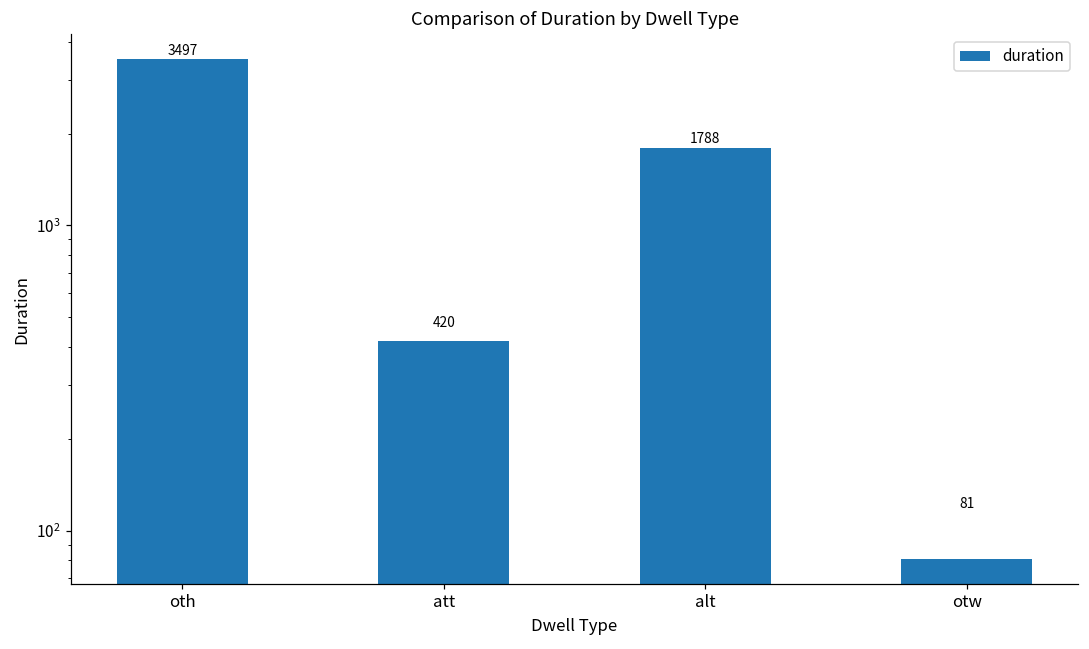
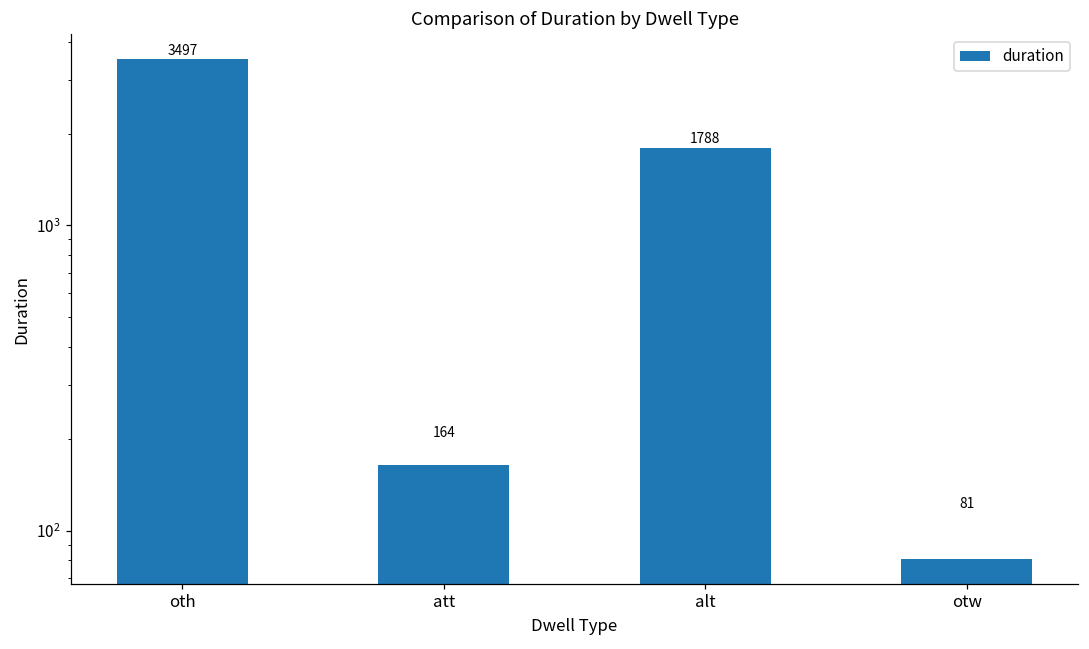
  {
    "oth": 3497,
-   "att": 420,
+   "att": 164,
    "alt": 1788
  }
